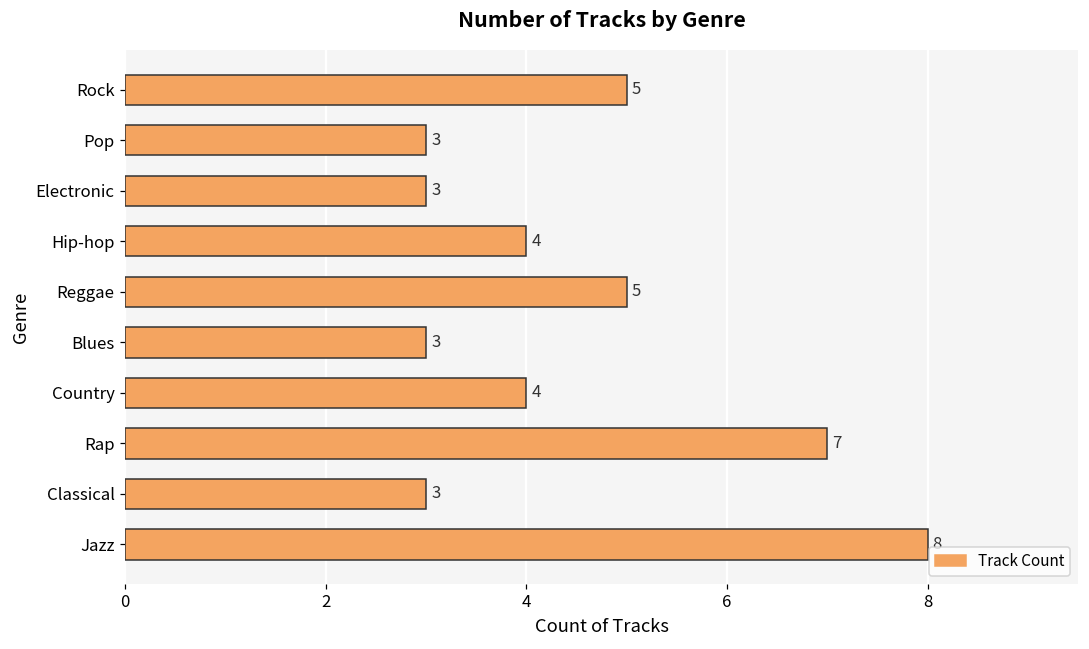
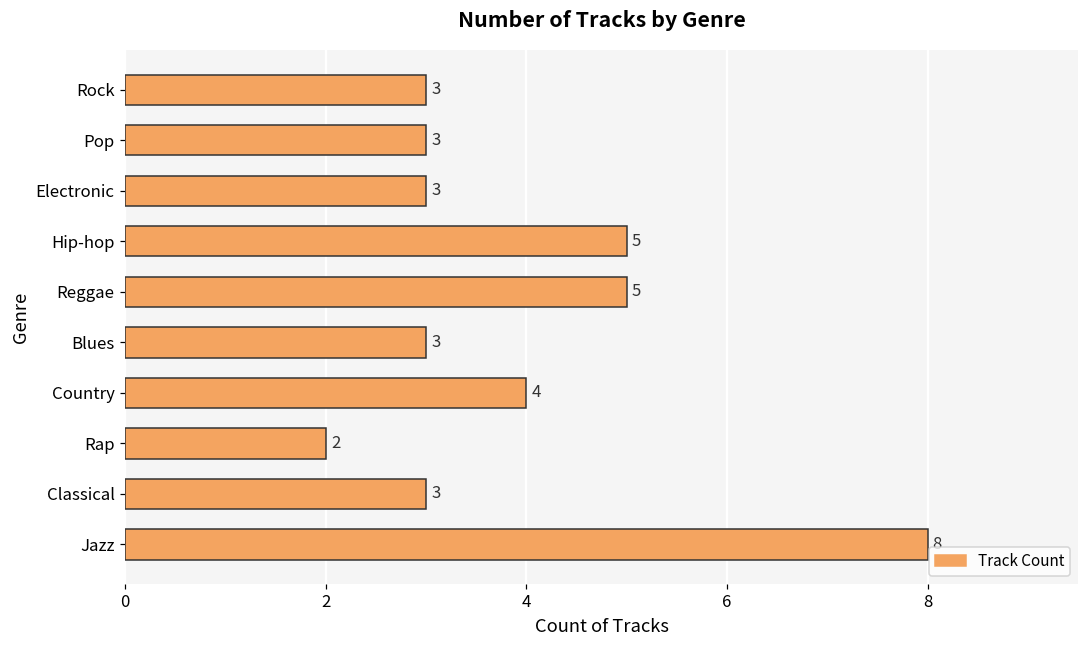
  {
-   "Rock": 5,
+   "Rock": 3,
    "Pop": 3,
    "Electronic": 3,
-   "Hip-hop": 4,
+   "Hip-hop": 5,
    "Reggae": 5,
    "Blues": 3,
    "Country": 4,
-   "Rap": 7,
+   "Rap": 2,
    "Classical": 3
  }
